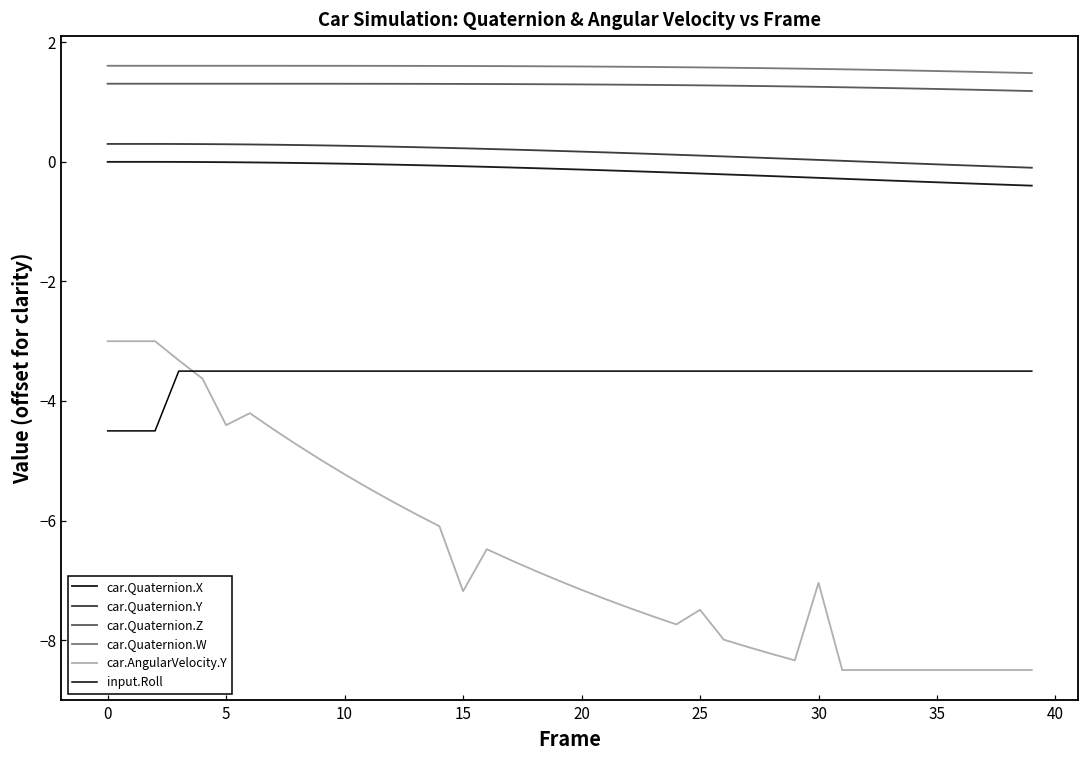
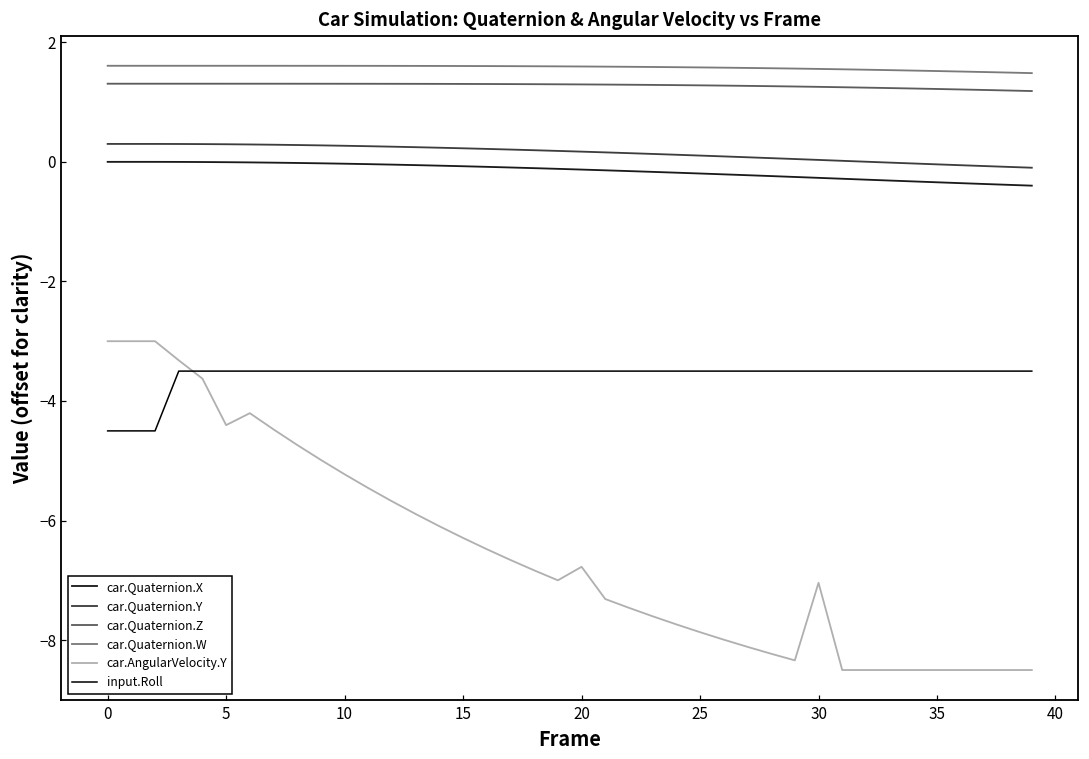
  {
    "car.AngularVelocity.Y": {
      "0": -3.0,
      "5": -4.4,
      "10": -5.2,
-     "15": -7.2,
-     "20": -7.2,
-     "25": -7.5,
+     "15": -6.3,
+     "20": -6.8,
+     "25": -7.9,
      "30": -7.0,
      "35": -8.5
    }
  }
